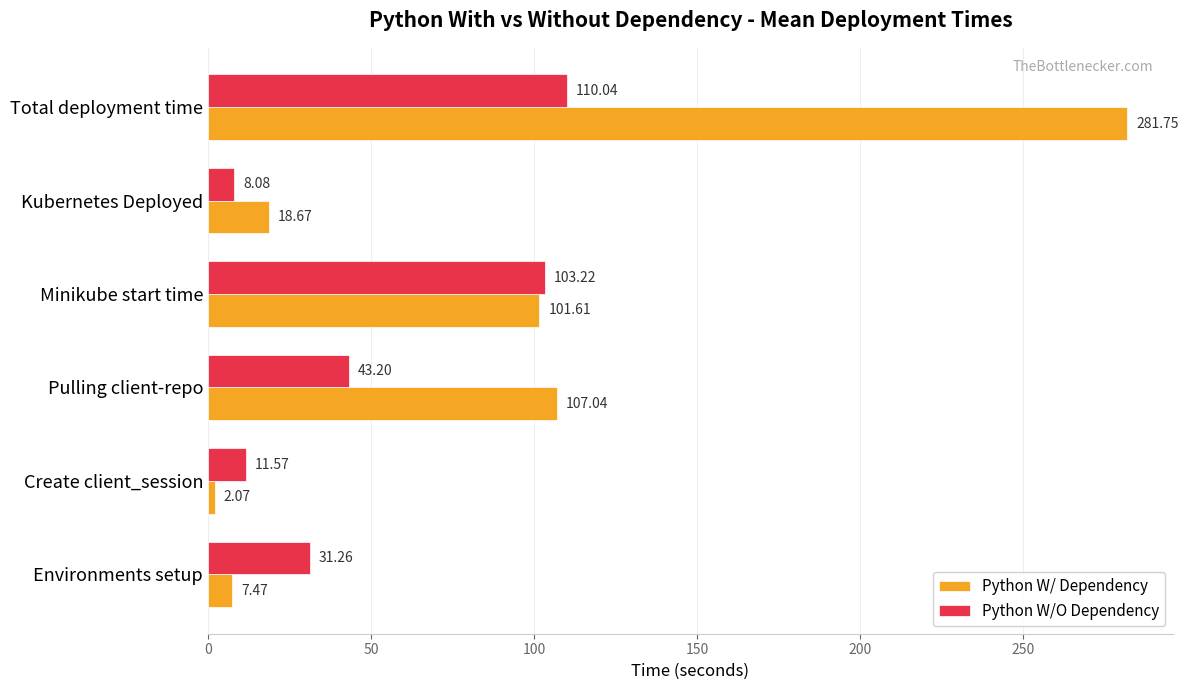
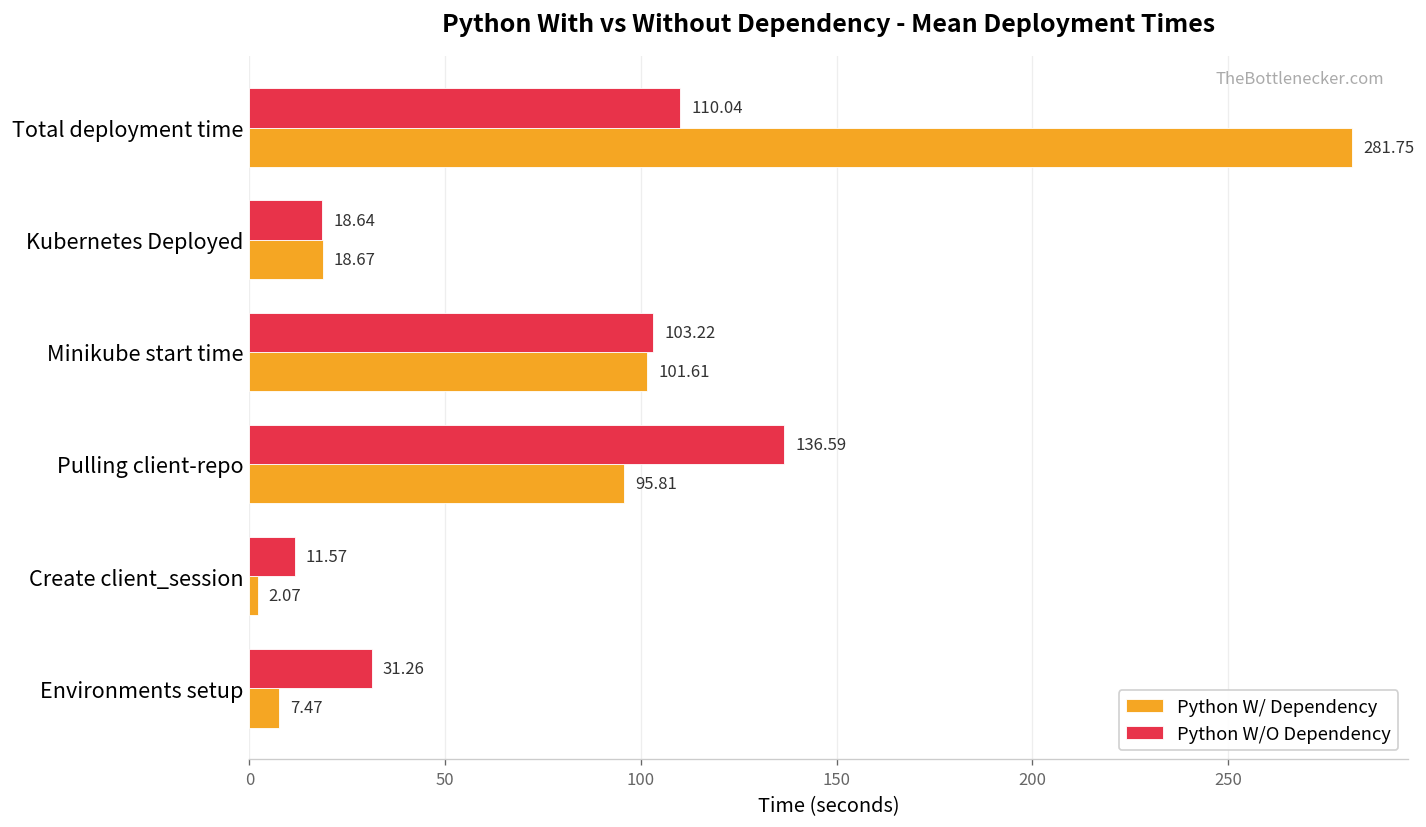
  {
    "Python W/ Dependency": {
      "Total deployment time": 281.75,
      "Kubernetes Deployed": 18.67,
      "Minikube start time": 101.61,
-     "Pulling client-repo": 107.04,
+     "Pulling client-repo": 95.81,
      "Create client_session": 2.07,
      "Environments setup": 7.47
    },
    "Python W/O Dependency": {
      "Total deployment time": 110.04,
-     "Kubernetes Deployed": 8.08,
+     "Kubernetes Deployed": 18.64,
      "Minikube start time": 103.22,
-     "Pulling client-repo": 43.20,
+     "Pulling client-repo": 136.59,
      "Create client_session": 11.57,
      "Environments setup": 31.26
    }
  }
